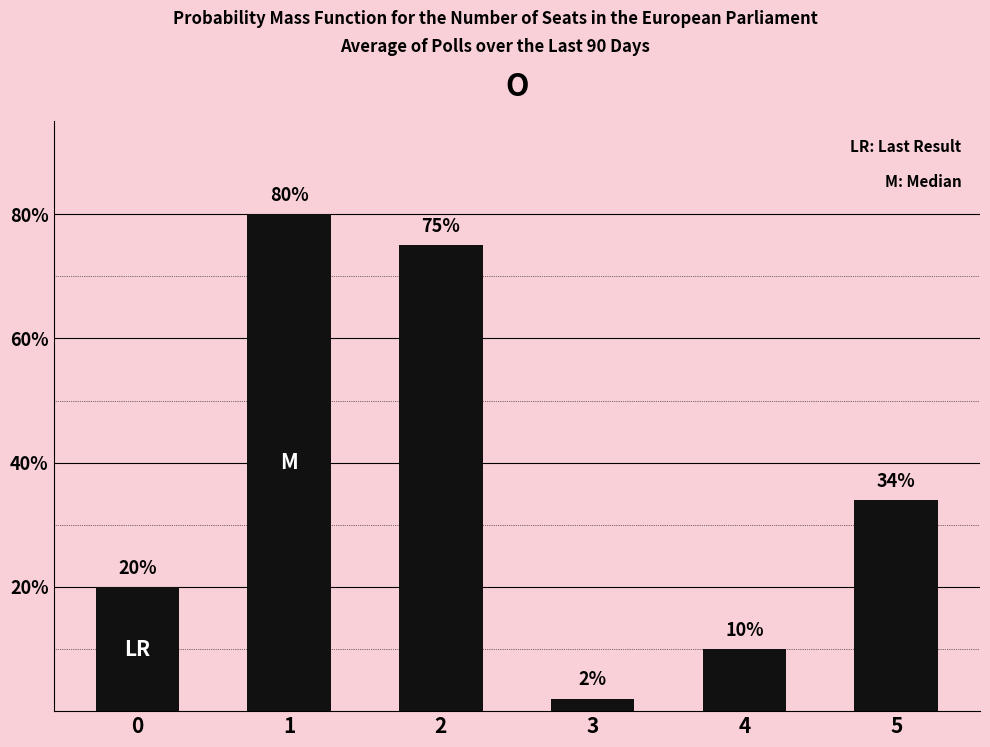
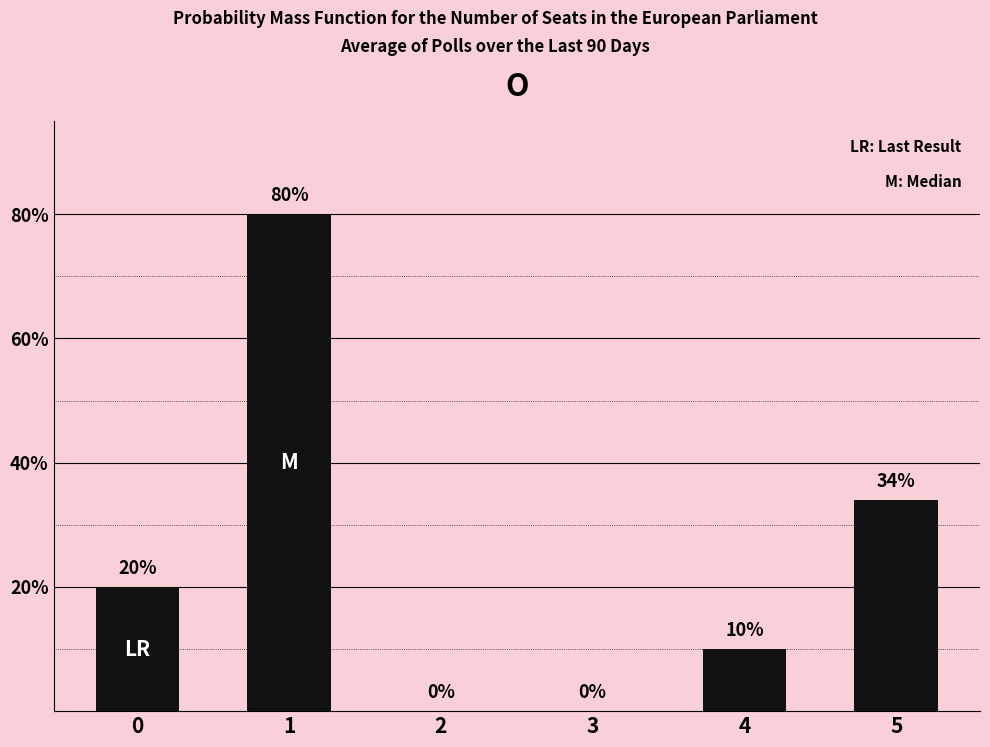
  {
    "0": "20%",
    "1": "80%",
-   "2": "75%",
-   "3": "2%",
+   "2": "0%",
+   "3": "0%",
    "4": "10%",
    "5": "34%"
  }
